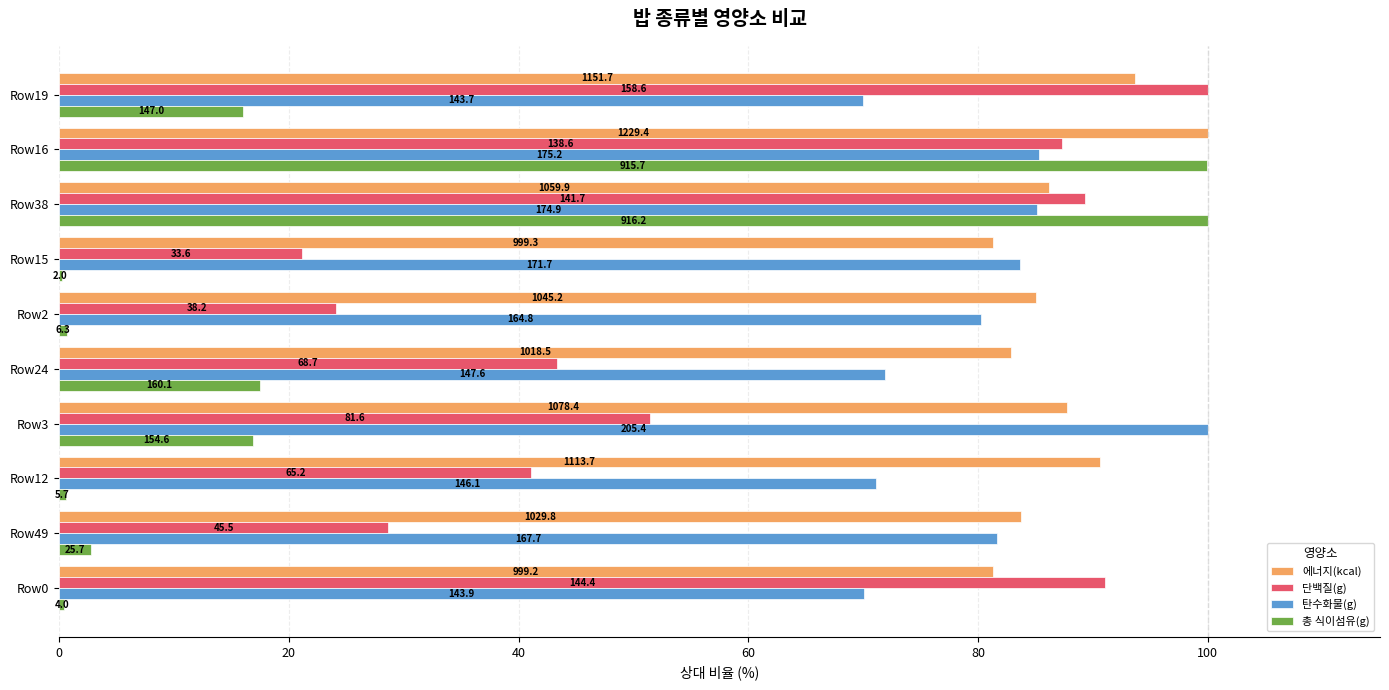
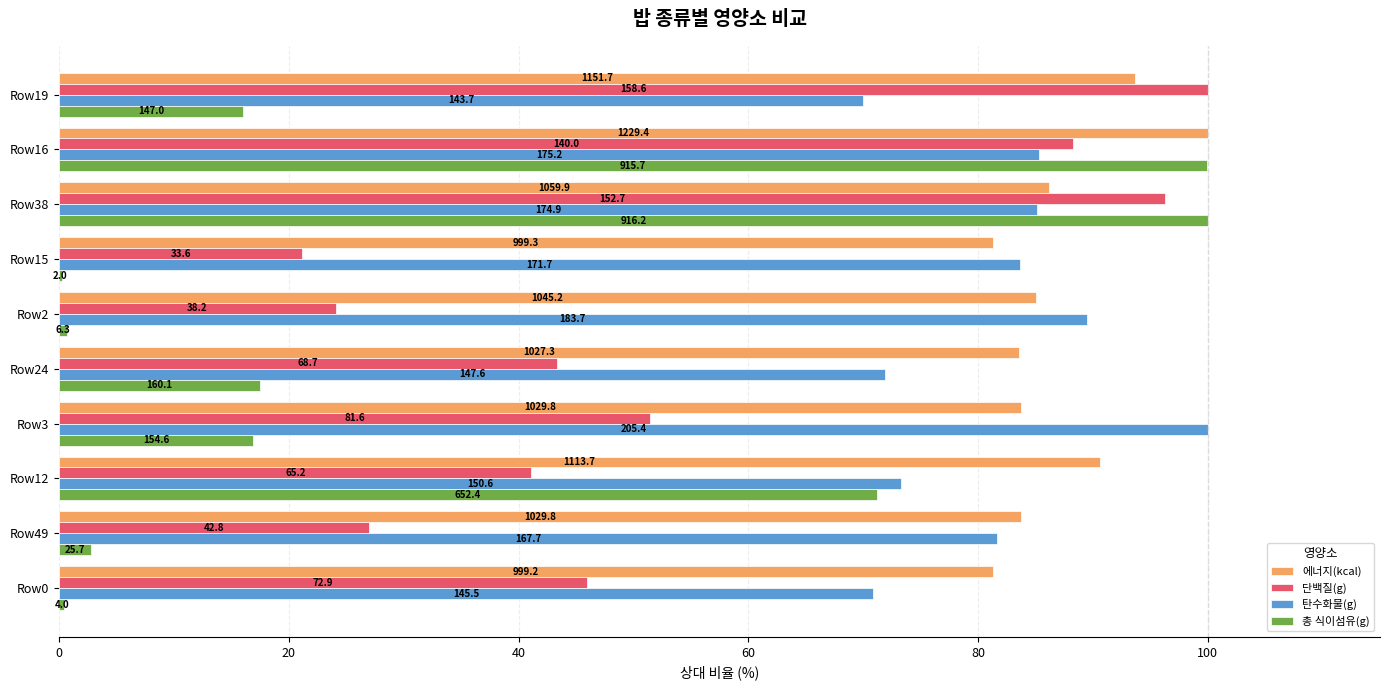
  {
    "에너지(kcal)": {
-     "Row24": 1018.5,
-     "Row3": 1078.4
+     "Row24": 1027.3,
+     "Row3": 1029.8
    },
    "단백질(g)": {
-     "Row16": 138.6,
-     "Row38": 141.7,
-     "Row49": 45.5,
-     "Row0": 144.4
+     "Row16": 140.0,
+     "Row38": 152.7,
+     "Row49": 42.8,
+     "Row0": 72.9
    },
    "탄수화물(g)": {
-     "Row2": 164.8,
-     "Row12": 146.1,
-     "Row0": 143.9
+     "Row2": 183.7,
+     "Row12": 150.6,
+     "Row0": 145.5
    },
    "총 식이섬유(g)": {
-     "Row12": 5.7
+     "Row12": 652.4
    }
  }
